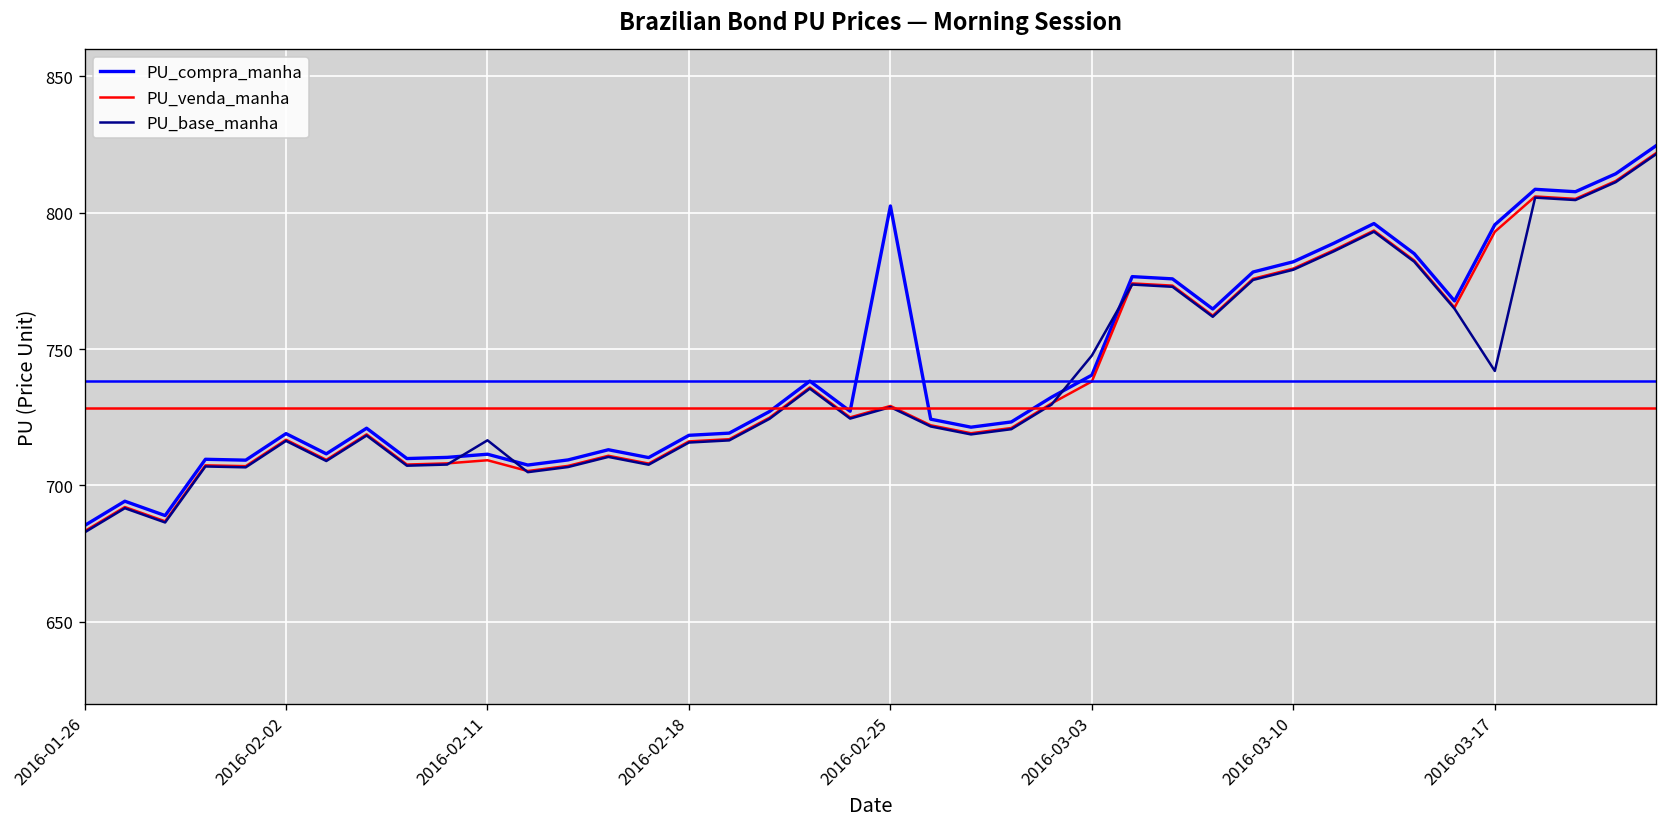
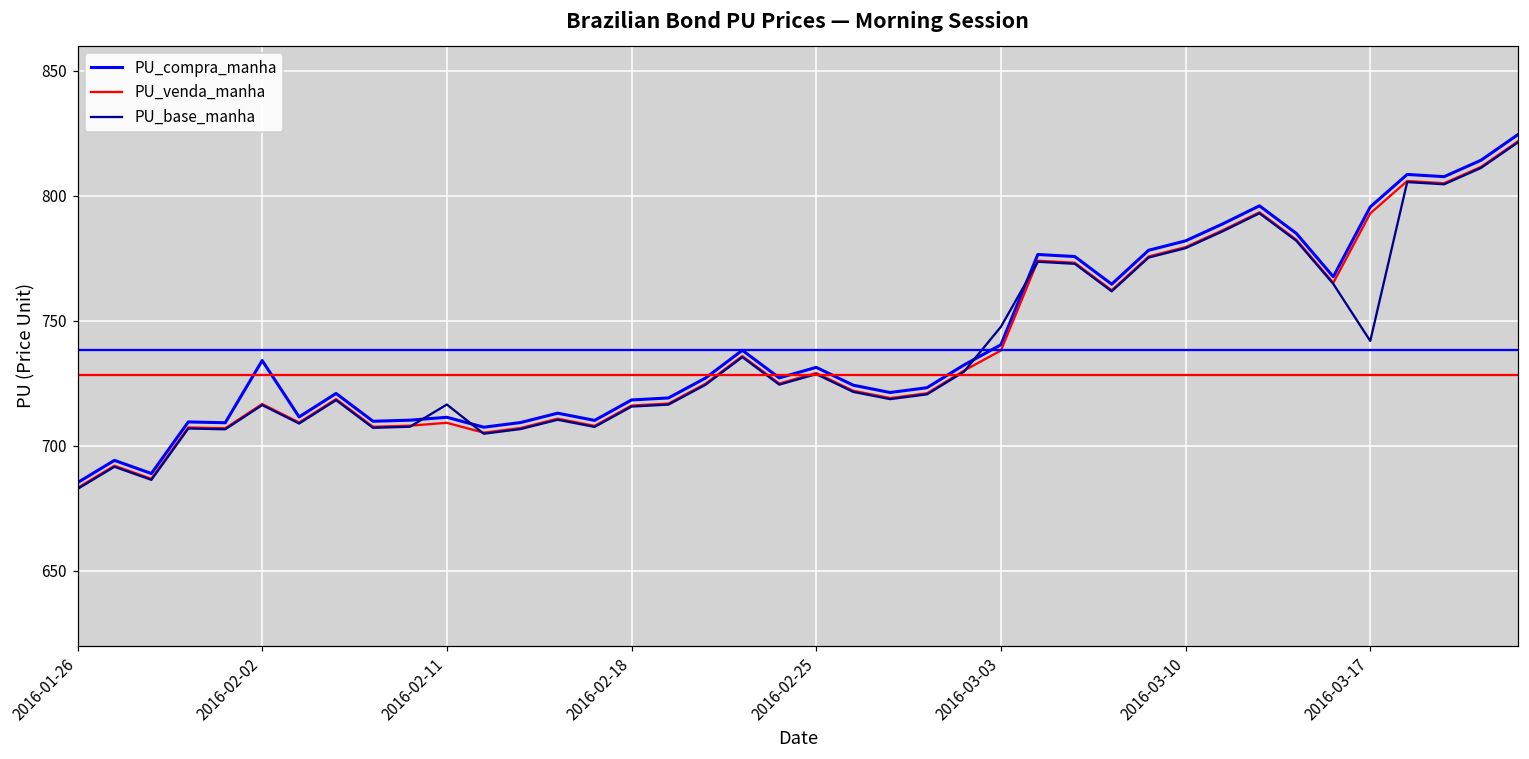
  {
    "PU_compra_manha": {
      "2016-01-26": 685,
-     "2016-02-02": 719,
+     "2016-02-02": 734,
      "2016-02-11": 711,
      "2016-02-18": 718,
-     "2016-02-25": 802,
+     "2016-02-25": 731,
      "2016-03-03": 740,
      "2016-03-10": 782,
      "2016-03-17": 796
    },
    "PU_venda_manha": {
      "2016-02-11": 709,
      "2016-03-03": 738,
      "2016-03-17": 793
    },
    "PU_base_manha": {
      "2016-02-11": 717,
      "2016-03-03": 748,
      "2016-03-17": 742
    }
  }
